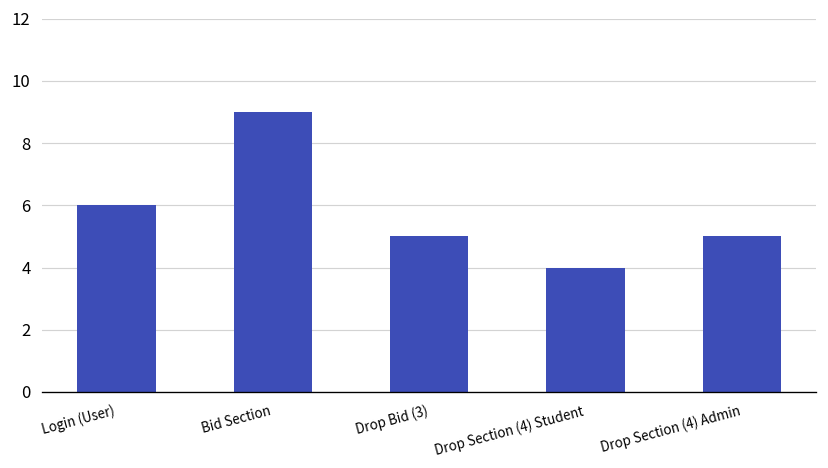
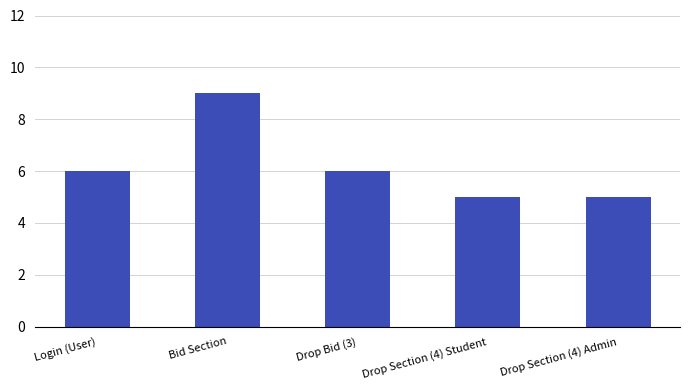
  {
    "Login (User)": 6,
    "Bid Section": 9,
-   "Drop Bid (3)": 5,
-   "Drop Section (4) Student": 4,
+   "Drop Bid (3)": 6,
+   "Drop Section (4) Student": 5,
    "Drop Section (4) Admin": 5
  }
